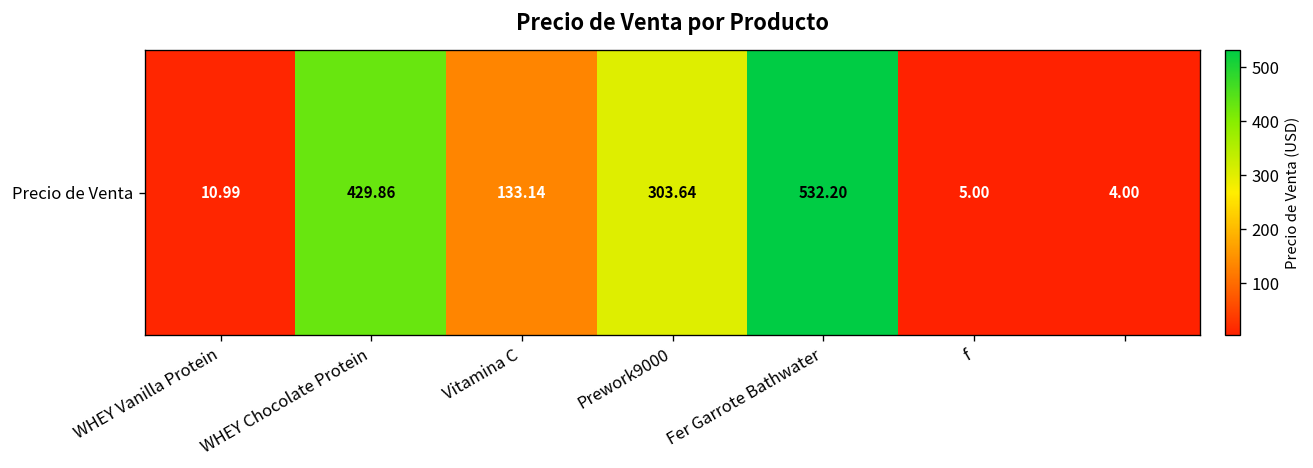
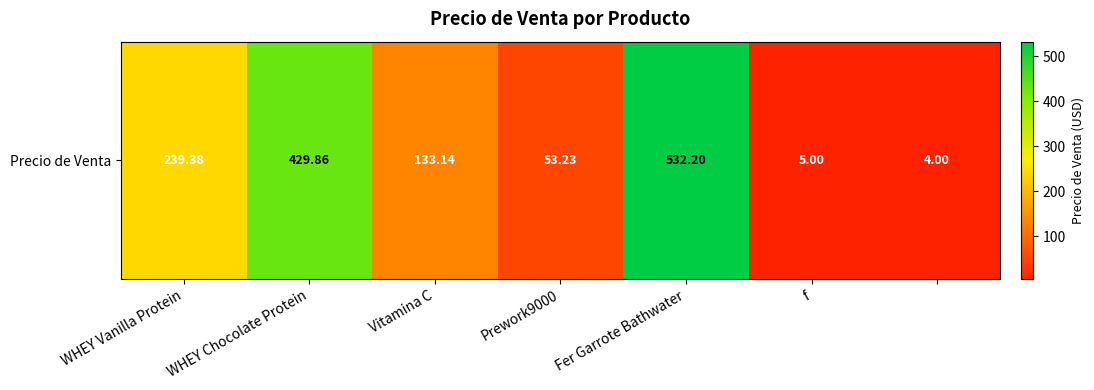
  {
    "Precio de Venta": {
-     "WHEY Vanilla Protein": 10.99,
+     "WHEY Vanilla Protein": 239.38,
      "WHEY Chocolate Protein": 429.86,
      "Vitamina C": 133.14,
-     "Prework9000": 303.64,
+     "Prework9000": 53.23,
      "Fer Garrote Bathwater": 532.20,
      "f": 5.00
    }
  }
